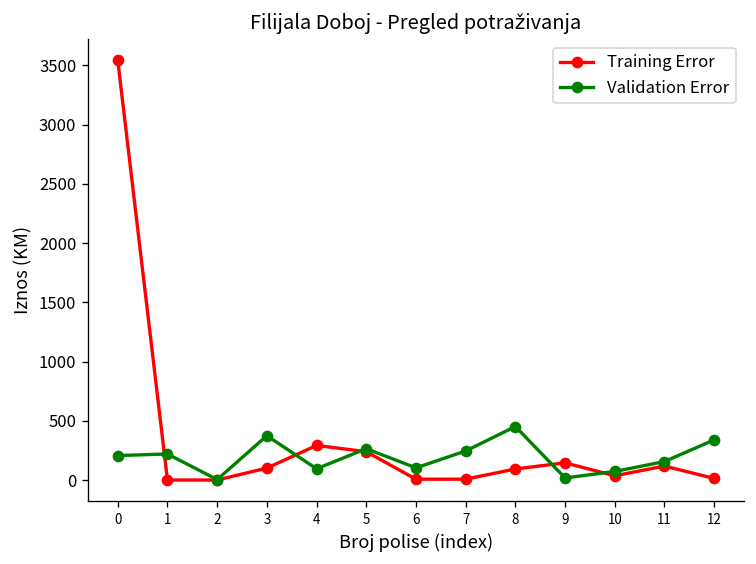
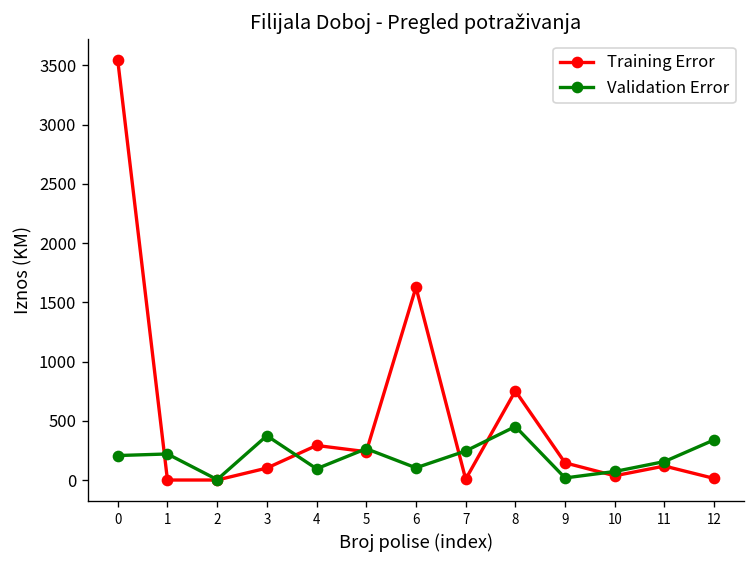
  {
    "Training Error": {
      "0": 3500,
      "1": 0,
      "3": 100,
      "4": 300,
-     "6": 0,
+     "6": 1600,
      "7": 0,
-     "8": 100,
+     "8": 800,
      "9": 100,
      "10": 0,
      "11": 100,
      "12": 0
    },
    "Validation Error": {
      "0": 200,
      "1": 200,
      "3": 400,
      "4": 100,
      "6": 100,
      "7": 200,
      "8": 500,
      "9": 0,
      "10": 100,
      "11": 200,
      "12": 300
    }
  }
